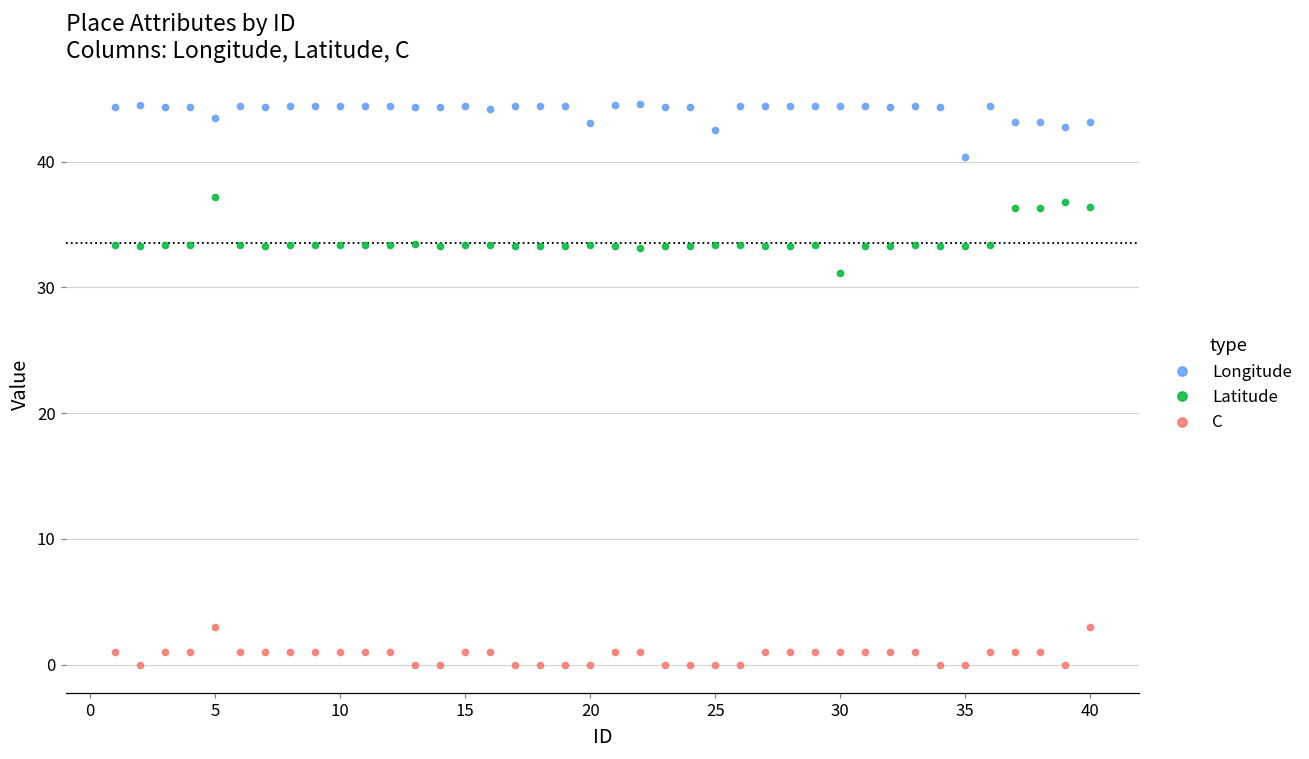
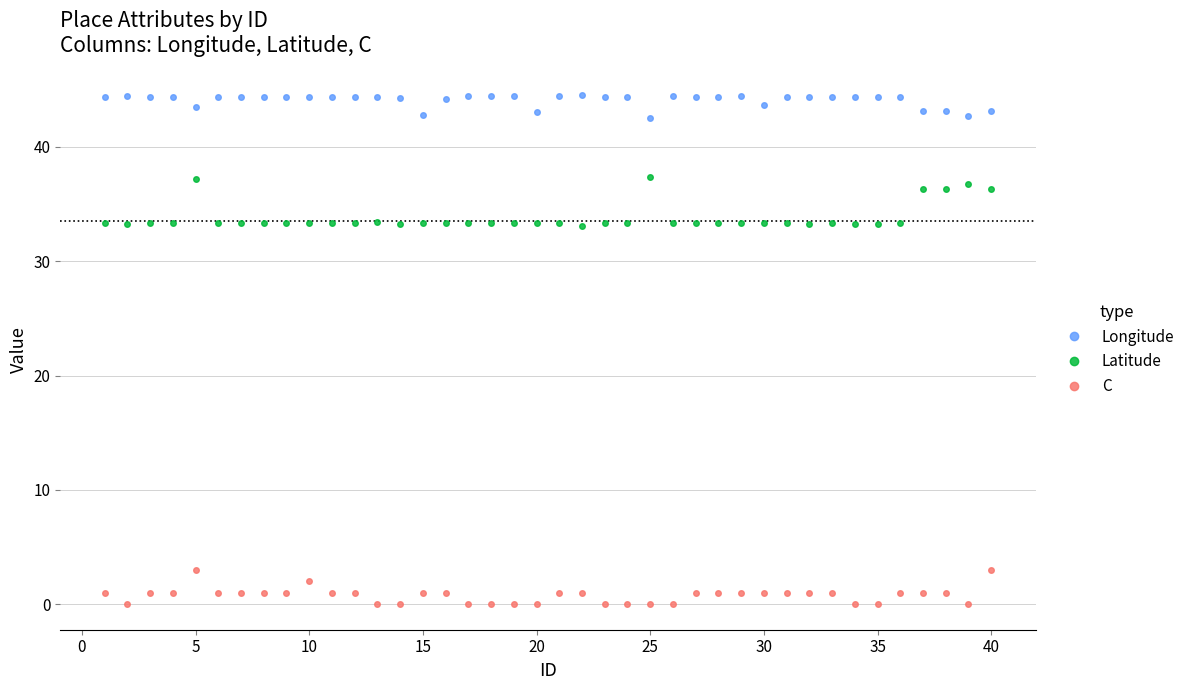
  {
    "Longitude": {
      "5": 43.5,
      "10": 44.4,
-     "15": 44.4,
+     "15": 42.8,
      "20": 43.0,
      "25": 42.5,
-     "30": 44.4,
-     "35": 40.4,
+     "30": 43.7,
+     "35": 44.4,
      "40": 43.2
    },
    "Latitude": {
      "5": 37.2,
      "10": 33.3,
      "15": 33.3,
      "20": 33.4,
-     "25": 33.3,
-     "30": 31.2,
+     "25": 37.4,
+     "30": 33.3,
      "35": 33.3,
      "40": 36.4
    },
    "C": {
      "5": 3,
-     "10": 1,
+     "10": 2,
      "15": 1,
      "20": 0,
      "25": 0,
      "30": 1,
      "35": 0,
      "40": 3
    }
  }
